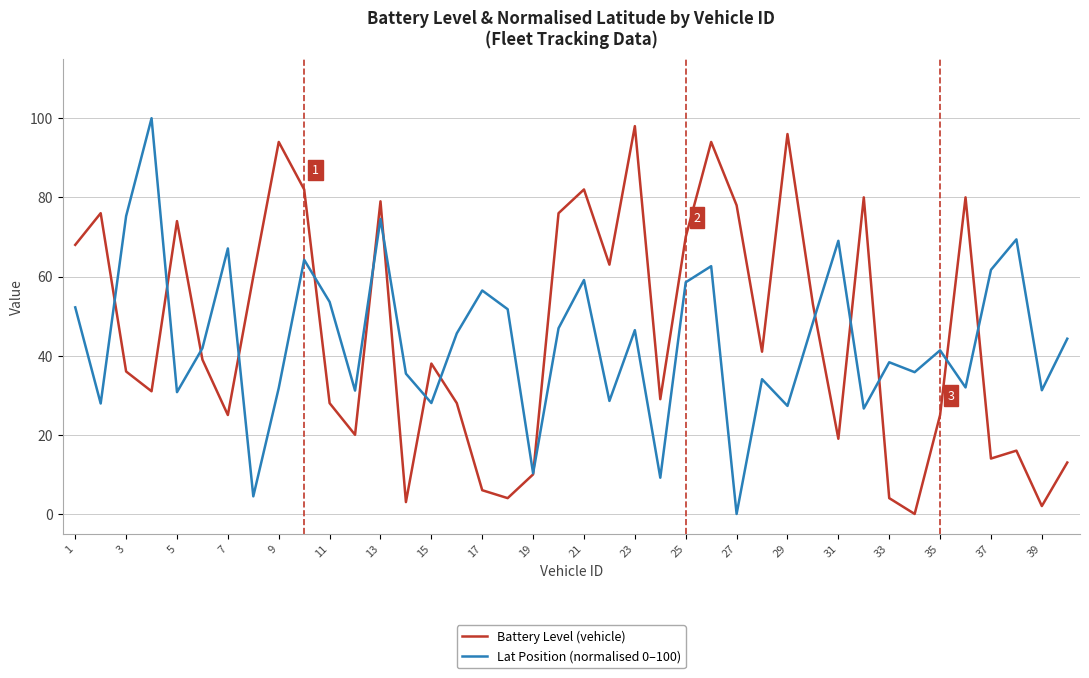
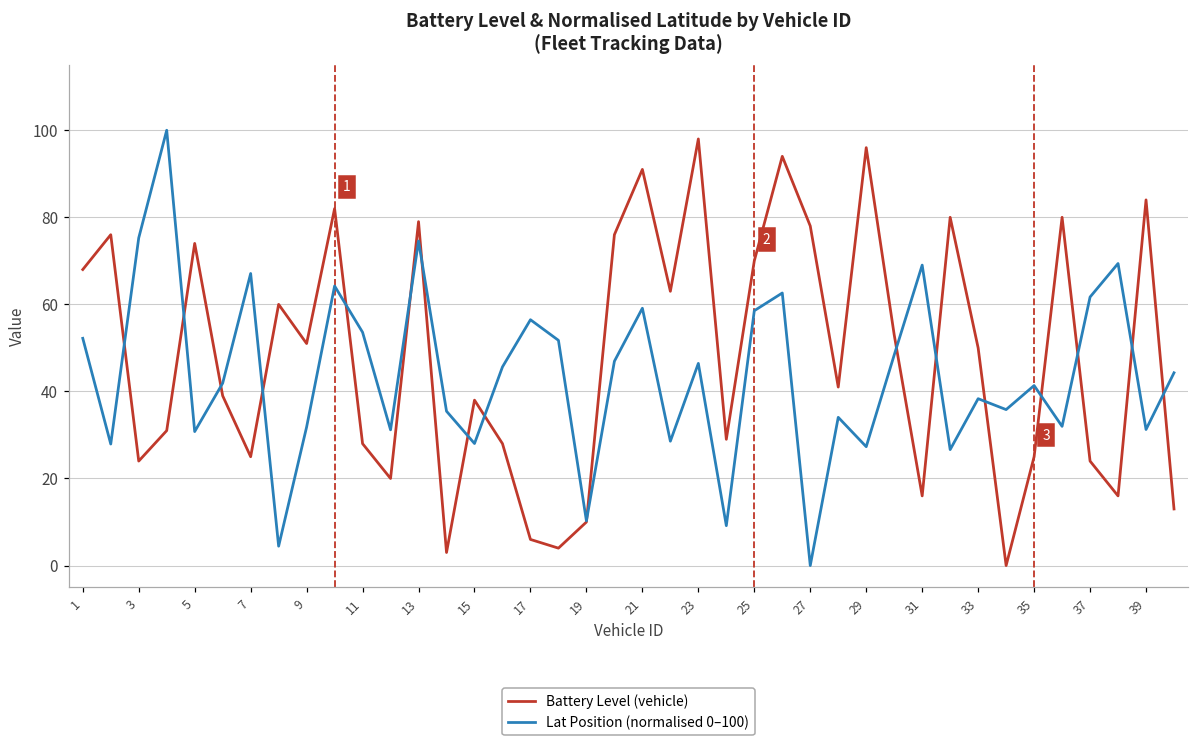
  {
    "Battery Level (vehicle)": {
      "1": 68,
-     "3": 36,
+     "3": 24,
      "5": 74,
      "7": 25,
-     "9": 94,
+     "9": 51,
      "11": 28,
      "13": 79,
      "15": 38,
      "17": 6,
-     "21": 82,
+     "21": 91,
      "23": 98,
      "27": 78,
      "29": 96,
-     "31": 19,
-     "33": 4,
+     "31": 16,
+     "33": 50,
      "35": 25,
-     "37": 14,
-     "39": 2
+     "37": 24,
+     "39": 84
    },
    "Lat Position (normalised 0–100)": {
      "1": 52,
      "3": 75,
      "5": 31,
      "7": 67,
      "9": 32,
      "11": 54,
      "13": 75,
      "15": 28,
      "17": 56,
      "21": 59,
      "23": 46,
      "25": 59,
      "27": 0,
      "29": 27,
      "31": 69,
      "33": 38,
      "35": 41,
      "37": 62,
      "39": 31
    }
  }
